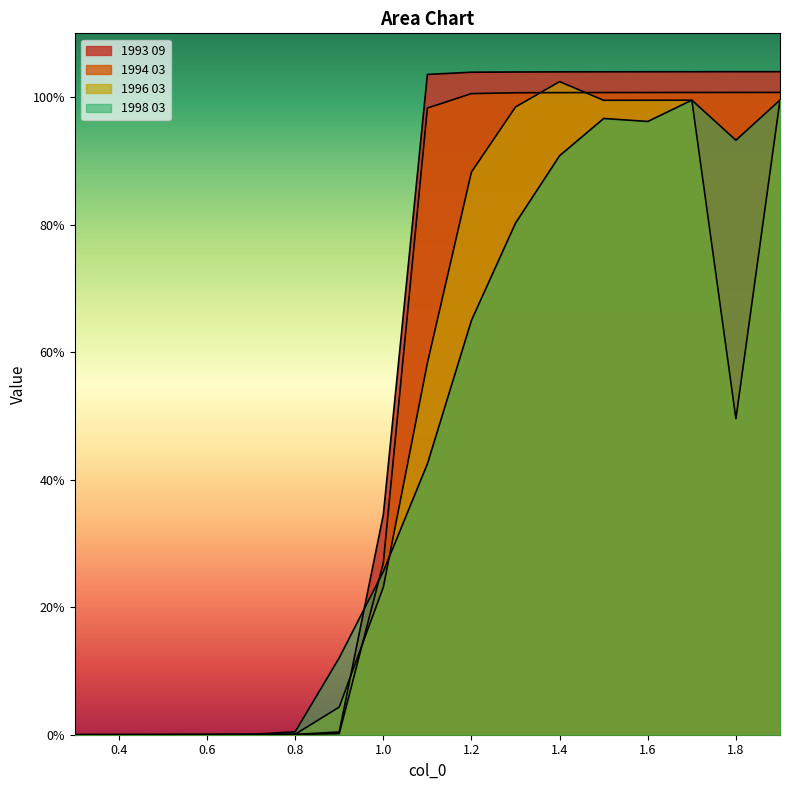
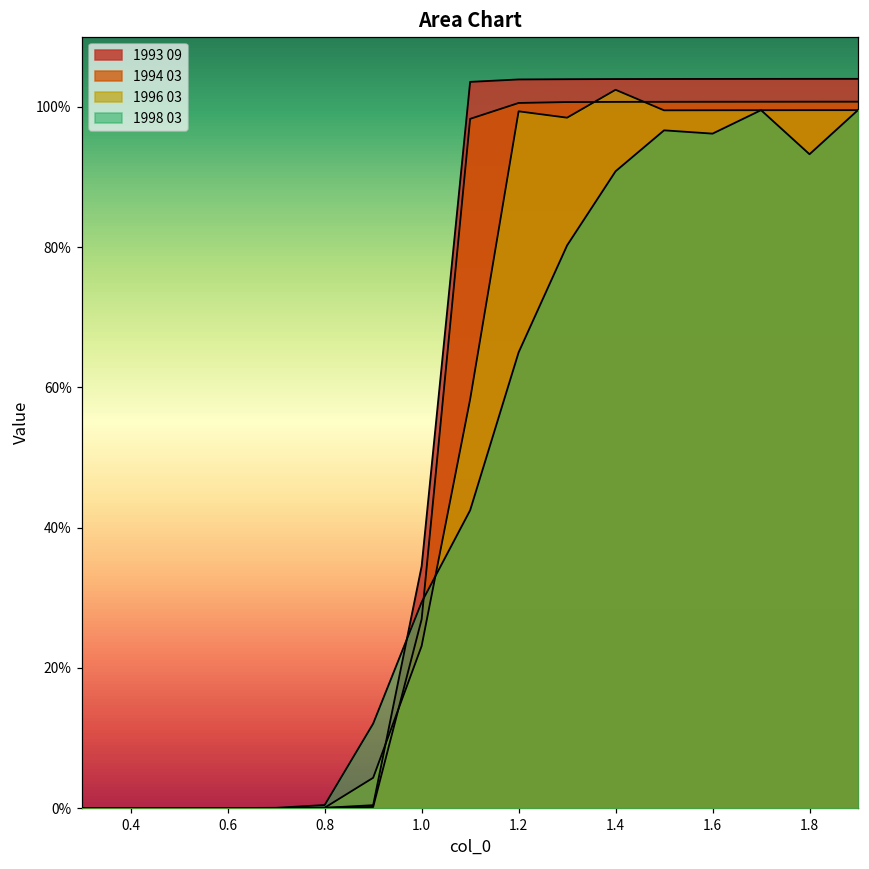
  {
    "1996 03": {
      "1.0": "23%",
-     "1.2": "88%",
+     "1.2": "99%",
      "1.4": "102%",
      "1.6": "100%",
-     "1.8": "50%"
+     "1.8": "100%"
    },
    "1998 03": {
-     "1.0": "26%",
+     "1.0": "29%",
      "1.2": "65%",
      "1.4": "91%",
      "1.6": "96%",
      "1.8": "93%"
    }
  }
